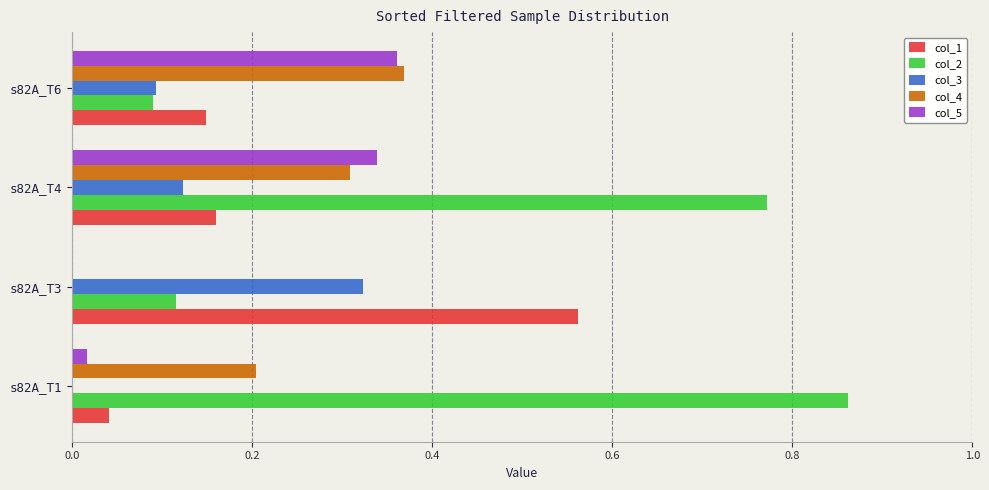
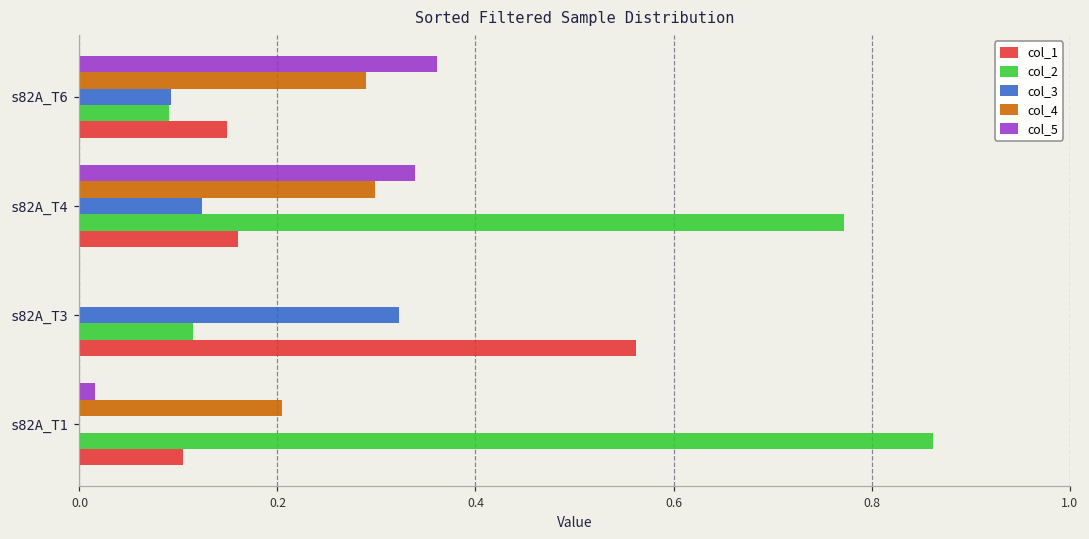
  {
    "col_1": {
      "s82A_T6": 0.15,
      "s82A_T4": 0.16,
      "s82A_T3": 0.56,
-     "s82A_T1": 0.04
+     "s82A_T1": 0.10
    },
    "col_2": {
      "s82A_T6": 0.09,
      "s82A_T4": 0.77,
      "s82A_T3": 0.11,
      "s82A_T1": 0.86
    },
    "col_3": {
      "s82A_T6": 0.09,
      "s82A_T4": 0.12,
      "s82A_T3": 0.32
    },
    "col_4": {
-     "s82A_T6": 0.37,
-     "s82A_T4": 0.31,
+     "s82A_T6": 0.29,
+     "s82A_T4": 0.30,
      "s82A_T1": 0.20
    },
    "col_5": {
      "s82A_T6": 0.36,
      "s82A_T4": 0.34,
      "s82A_T1": 0.02
    }
  }
